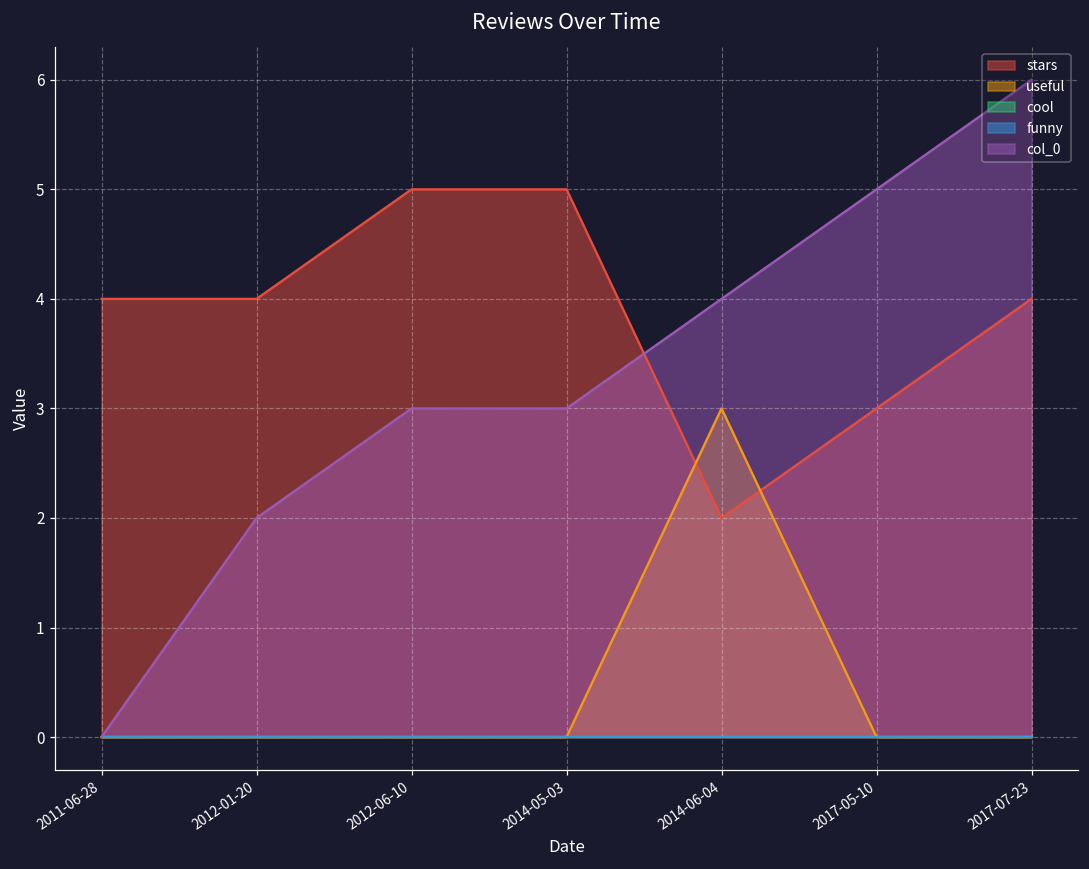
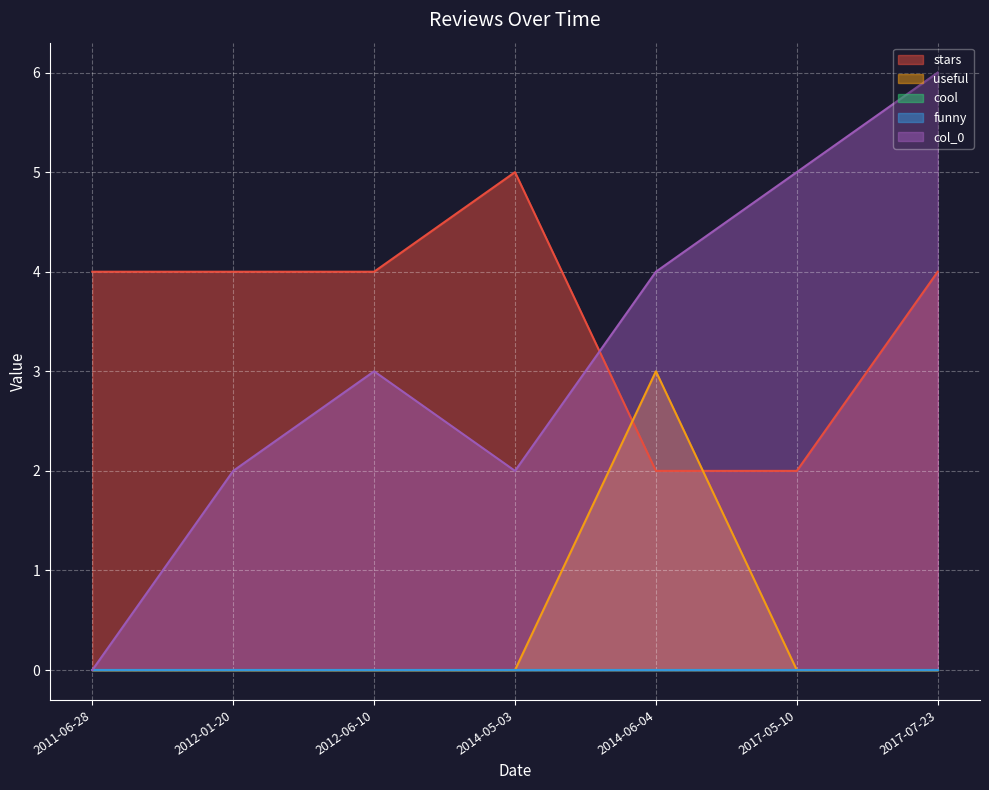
  {
    "stars": {
      "2011-06-28": 4,
      "2012-01-20": 4,
-     "2012-06-10": 5,
+     "2012-06-10": 4,
      "2014-05-03": 5,
      "2014-06-04": 2,
-     "2017-05-10": 3,
+     "2017-05-10": 2,
      "2017-07-23": 4
    },
    "useful": {
      "2014-06-04": 3
    },
    "funny": {
      "2014-06-04": 0
    },
    "col_0": {
      "2012-01-20": 2,
      "2012-06-10": 3,
-     "2014-05-03": 3,
+     "2014-05-03": 2,
      "2014-06-04": 4,
      "2017-05-10": 5
    }
  }
